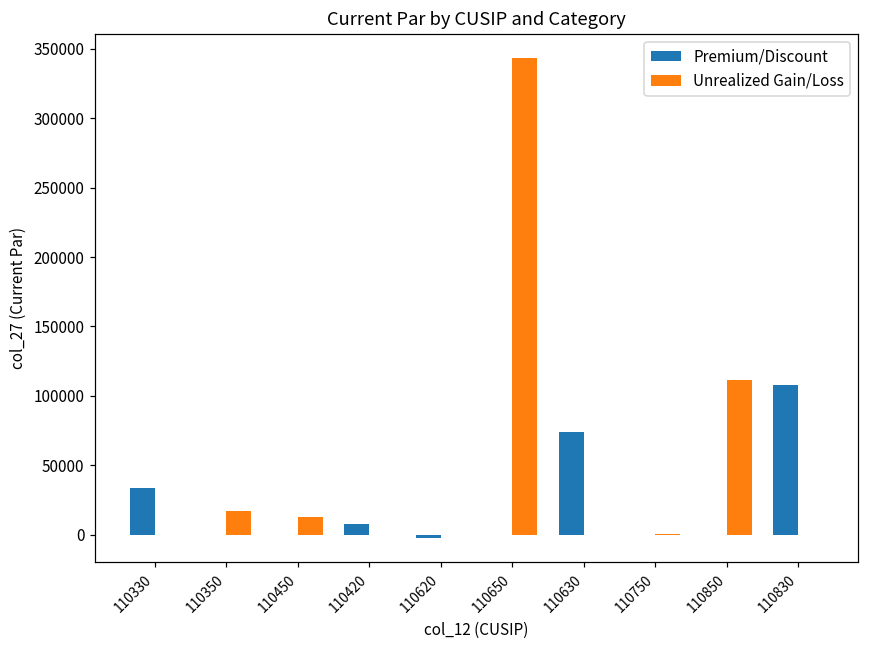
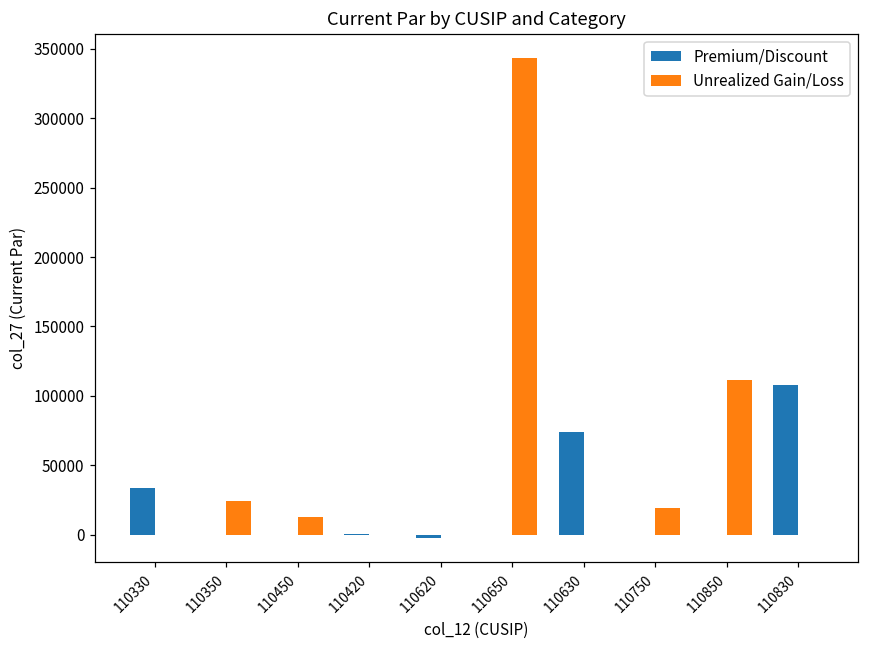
  {
    "Premium/Discount": {
      "110330": 34000,
      "110350": 0,
      "110450": 0,
-     "110420": 8000,
+     "110420": 0,
      "110620": -3000,
      "110650": 0,
      "110630": 74000,
      "110750": 0,
      "110850": 0,
      "110830": 108000
    },
    "Unrealized Gain/Loss": {
      "110330": 0,
-     "110350": 17000,
+     "110350": 24000,
      "110450": 12000,
      "110420": 0,
      "110620": 0,
      "110650": 343000,
      "110630": 0,
-     "110750": 1000,
+     "110750": 19000,
      "110850": 112000,
      "110830": 0
    }
  }
